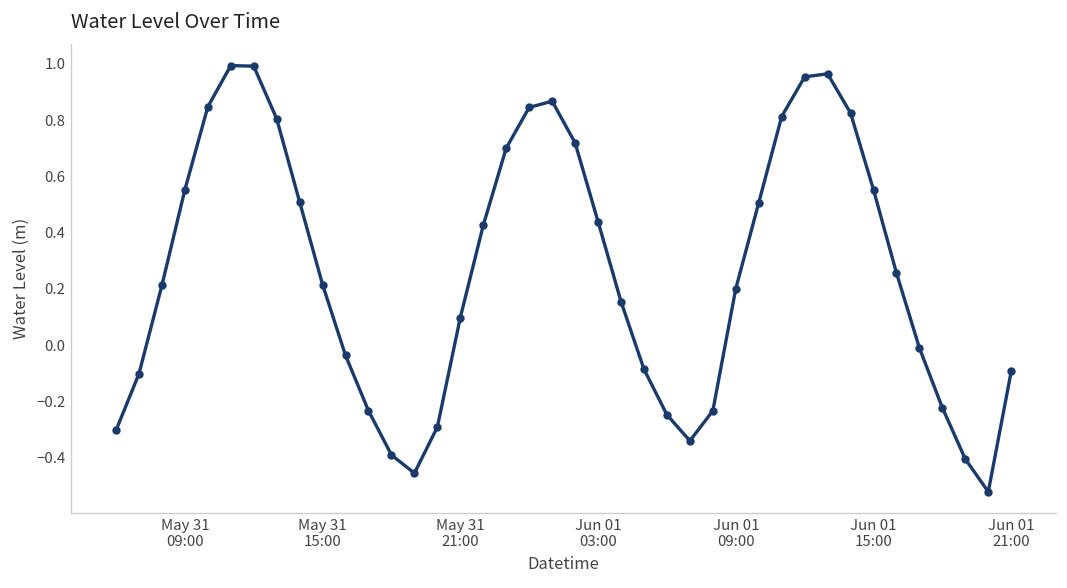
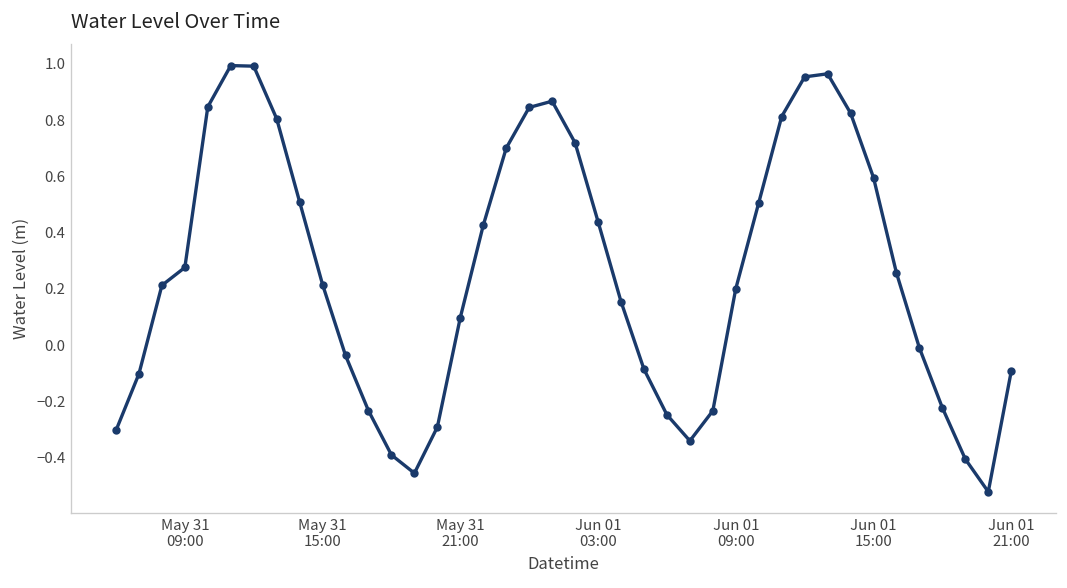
  {
-   "May 31 09:00": 0.55,
+   "May 31 09:00": 0.28,
    "May 31 15:00": 0.22,
    "May 31 21:00": 0.10,
    "Jun 01 03:00": 0.44,
    "Jun 01 09:00": 0.20,
-   "Jun 01 15:00": 0.55,
+   "Jun 01 15:00": 0.60,
    "Jun 01 21:00": -0.09
  }
